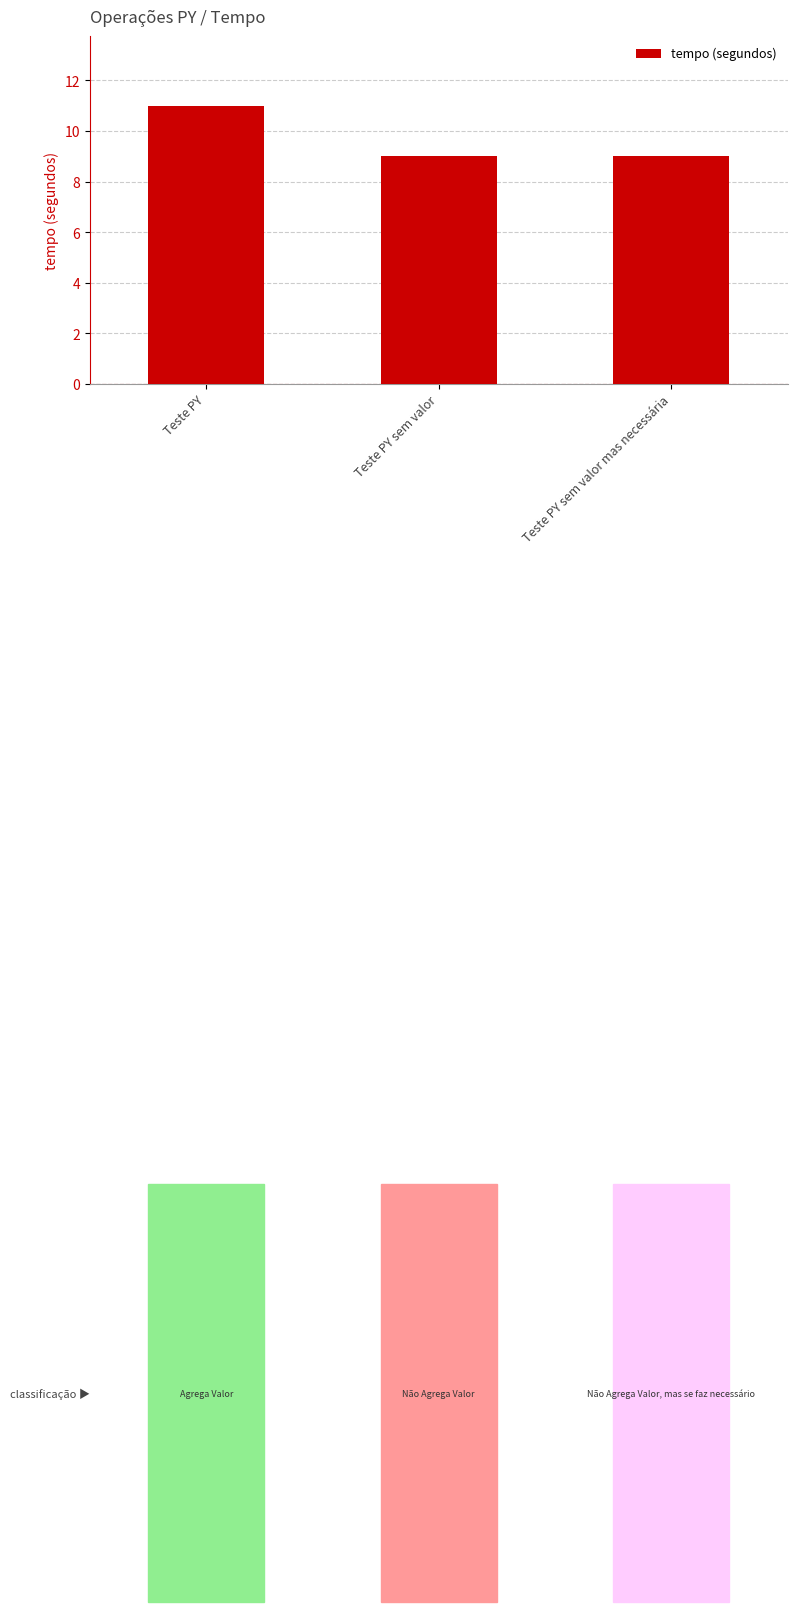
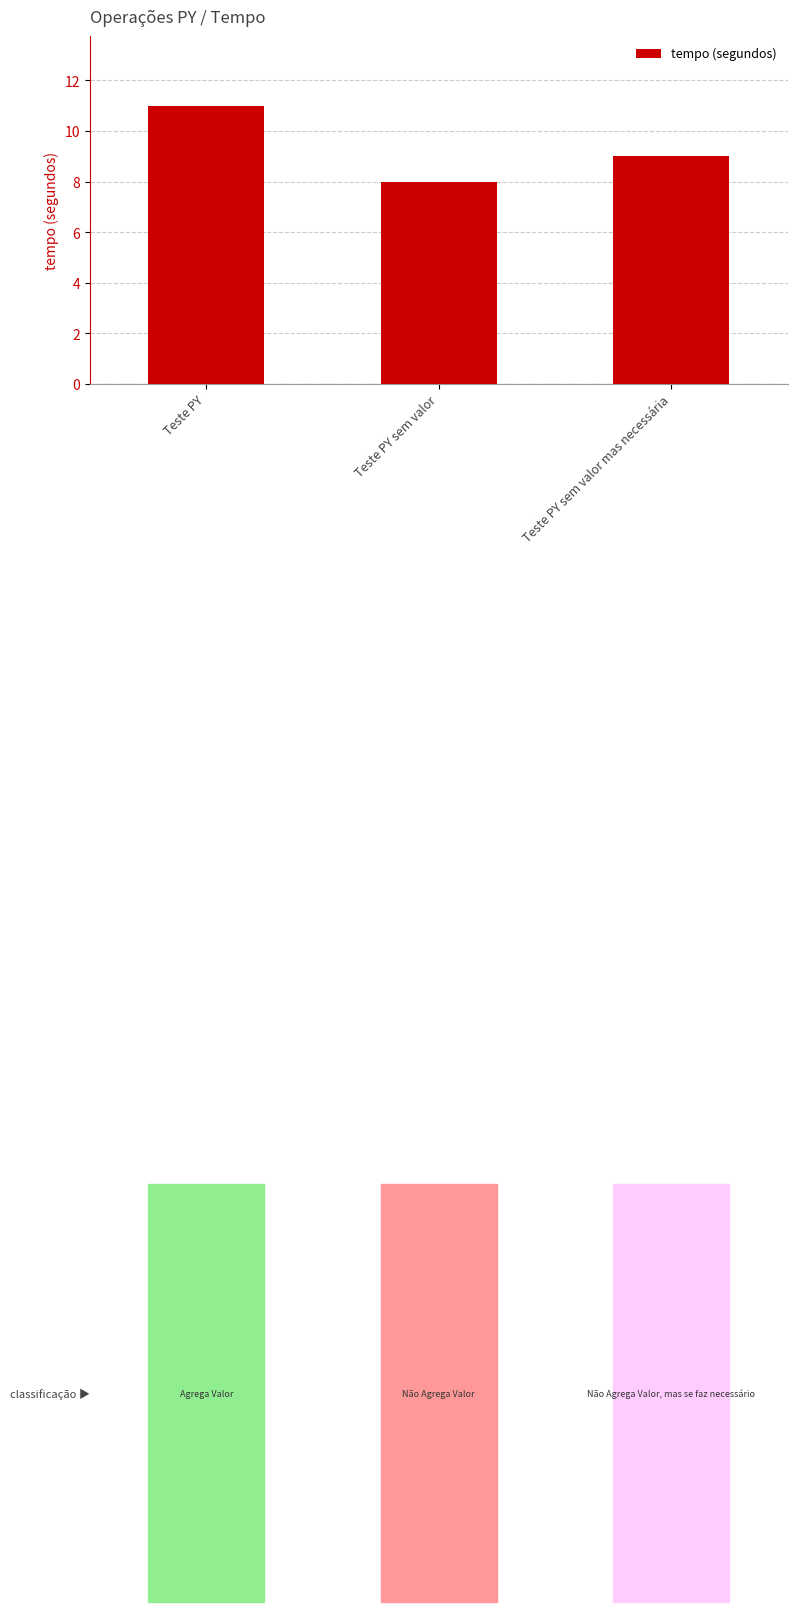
  {
    "Teste PY": 11,
-   "Teste PY sem valor": 9,
+   "Teste PY sem valor": 8,
    "Teste PY sem valor mas necessária": 9
  }
